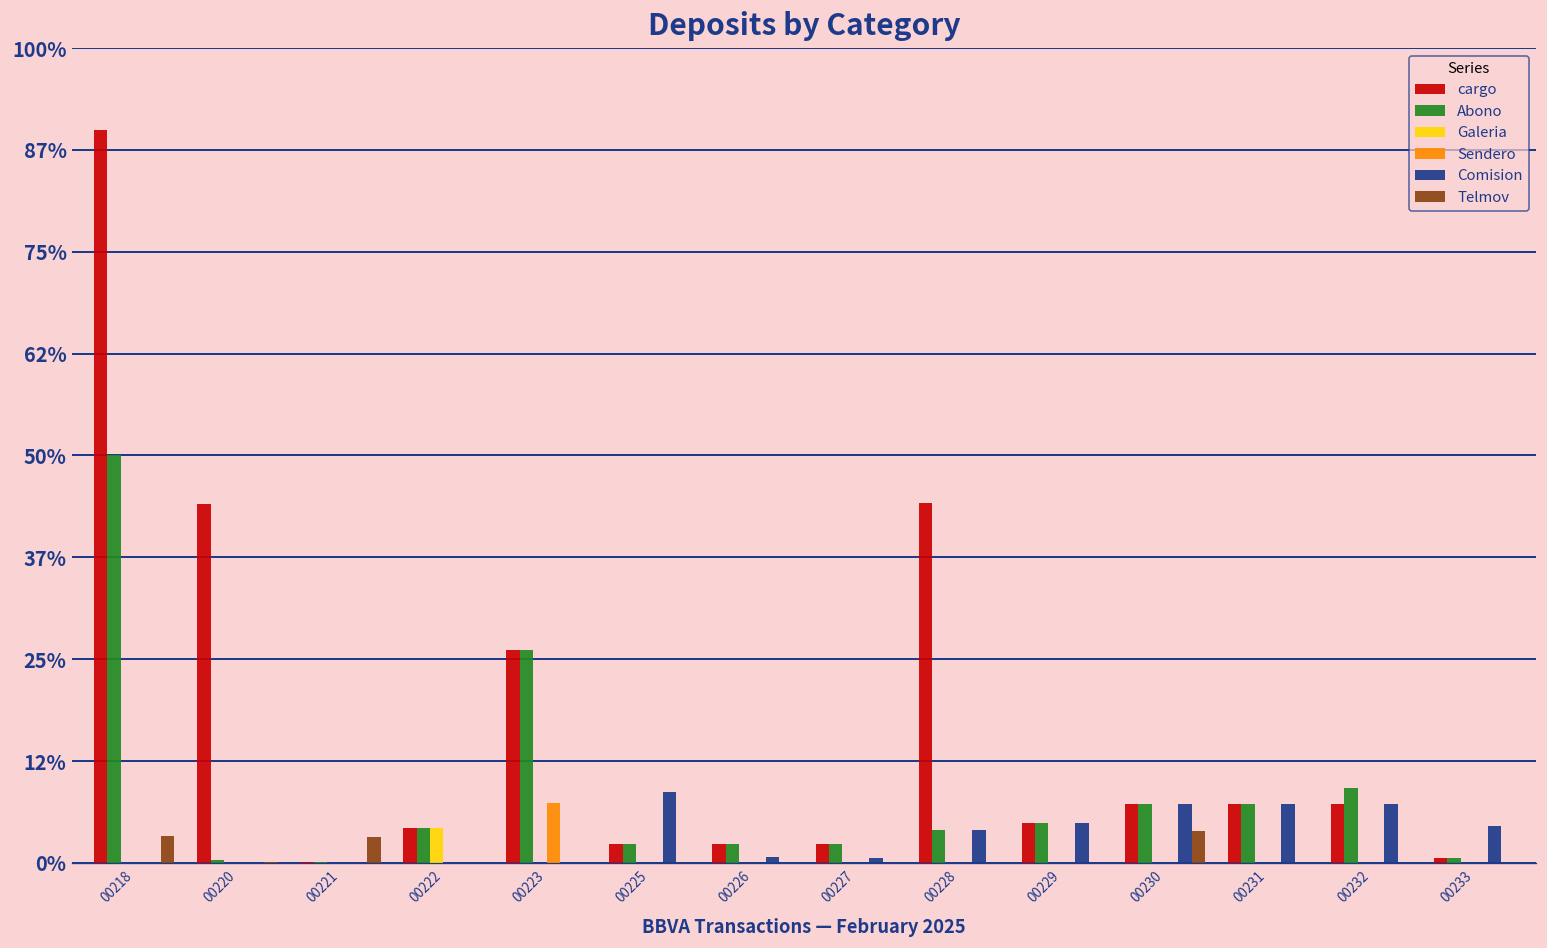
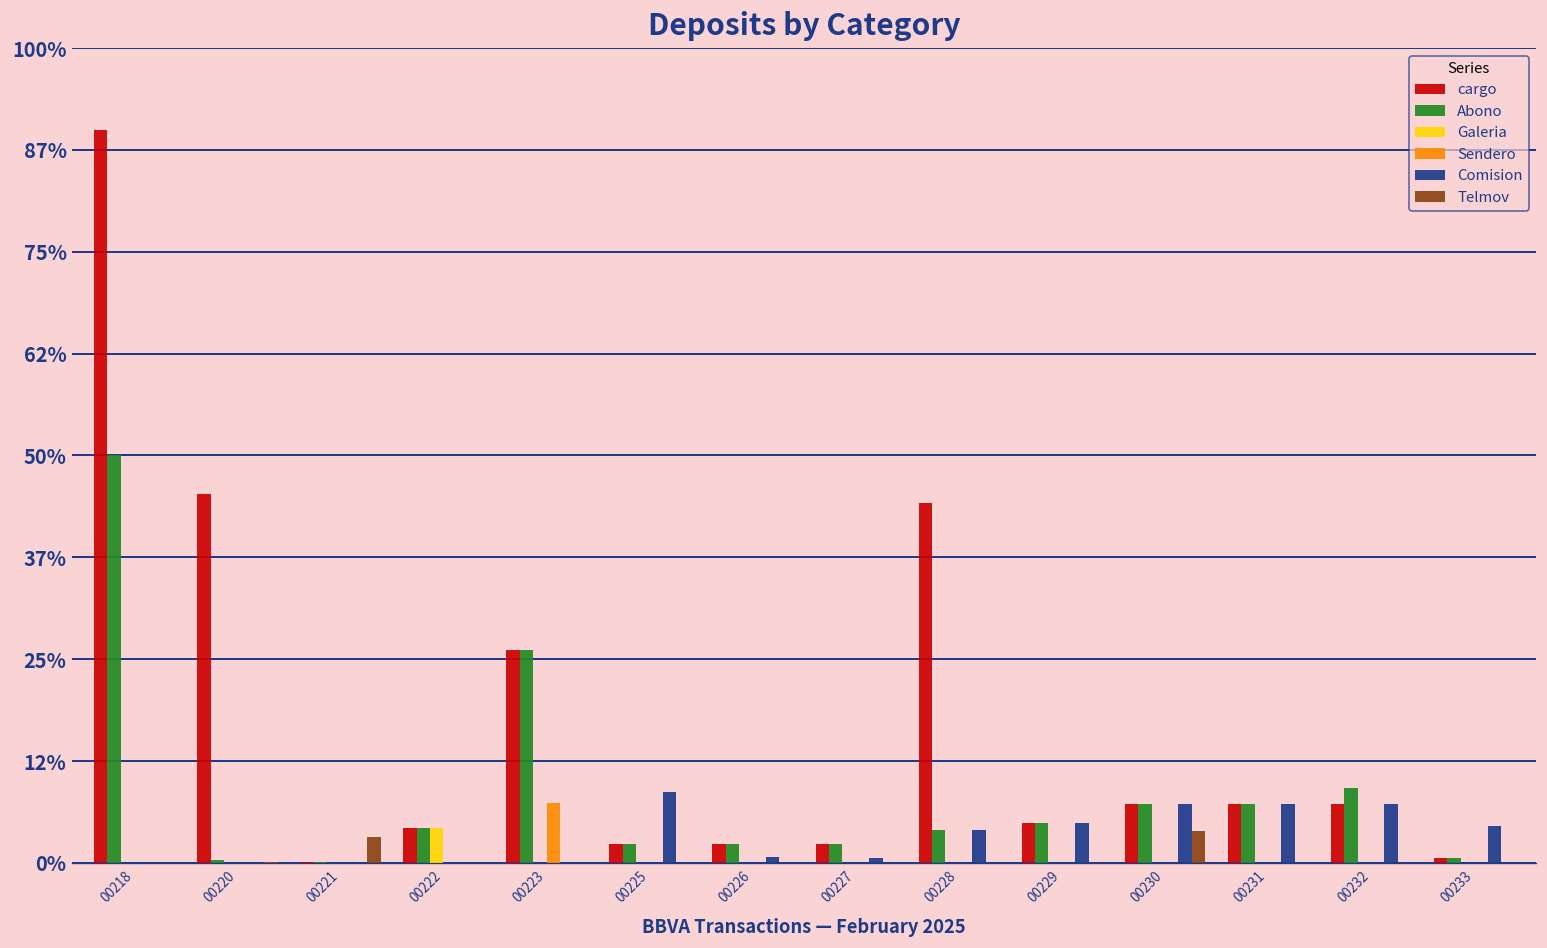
  {
    "cargo": {
      "00218": "90%",
-     "00220": "44%",
+     "00220": "45%",
      "00222": "4%",
      "00223": "26%",
      "00225": "2%",
      "00226": "2%",
      "00227": "2%",
      "00228": "44%",
      "00229": "5%",
      "00230": "7%",
      "00231": "7%",
      "00232": "7%",
      "00233": "1%"
    },
    "Abono": {
      "00218": "50%",
      "00222": "4%",
      "00223": "26%",
      "00225": "2%",
      "00226": "2%",
      "00227": "2%",
      "00228": "4%",
      "00229": "5%",
      "00230": "7%",
      "00231": "7%",
      "00232": "9%",
      "00233": "1%"
    },
    "Galeria": {
      "00218": "0%",
      "00220": "0%",
      "00221": "0%",
      "00222": "4%",
      "00223": "0%",
      "00225": "0%",
      "00226": "0%",
      "00227": "0%",
      "00228": "0%",
      "00229": "0%",
      "00230": "0%",
      "00231": "0%",
      "00232": "0%",
      "00233": "0%"
    },
    "Sendero": {
      "00218": "0%",
      "00220": "0%",
      "00221": "0%",
      "00222": "0%",
      "00223": "7%",
      "00225": "0%",
      "00226": "0%",
      "00227": "0%",
      "00228": "0%",
      "00229": "0%",
      "00230": "0%",
      "00231": "0%",
      "00232": "0%",
      "00233": "0%"
    },
    "Comision": {
      "00218": "0%",
      "00220": "0%",
      "00221": "0%",
      "00222": "0%",
      "00223": "0%",
      "00225": "9%",
      "00226": "1%",
      "00227": "1%",
      "00228": "4%",
      "00229": "5%",
      "00230": "7%",
      "00231": "7%",
      "00232": "7%",
      "00233": "5%"
    },
    "Telmov": {
-     "00218": "3%",
+     "00218": "0%",
      "00221": "3%",
      "00222": "0%",
      "00223": "0%",
      "00225": "0%",
      "00226": "0%",
      "00227": "0%",
      "00228": "0%",
      "00229": "0%",
      "00230": "4%",
      "00231": "0%",
      "00232": "0%",
      "00233": "0%"
    }
  }
